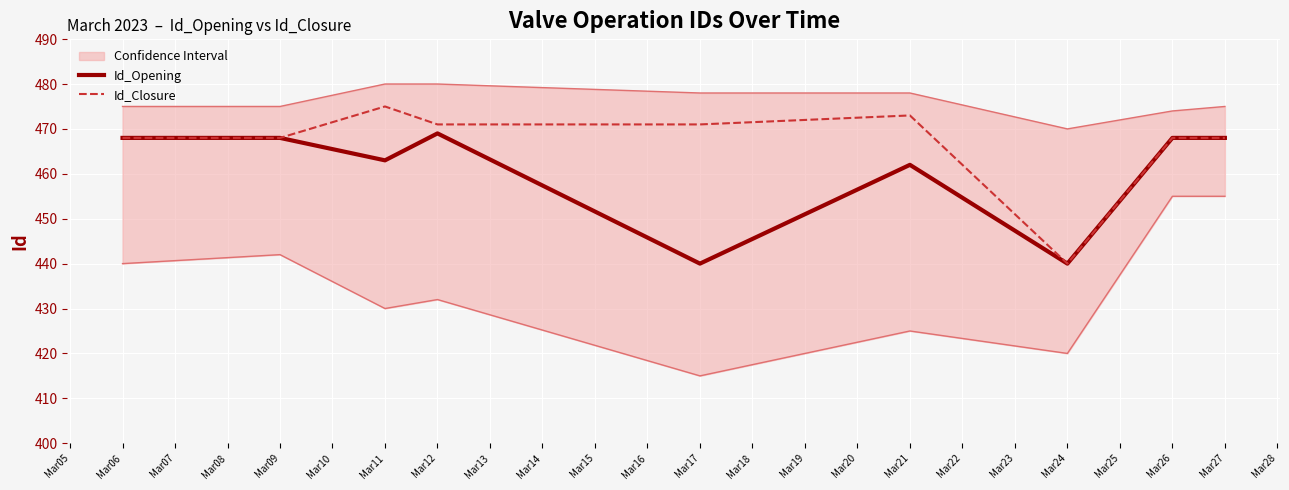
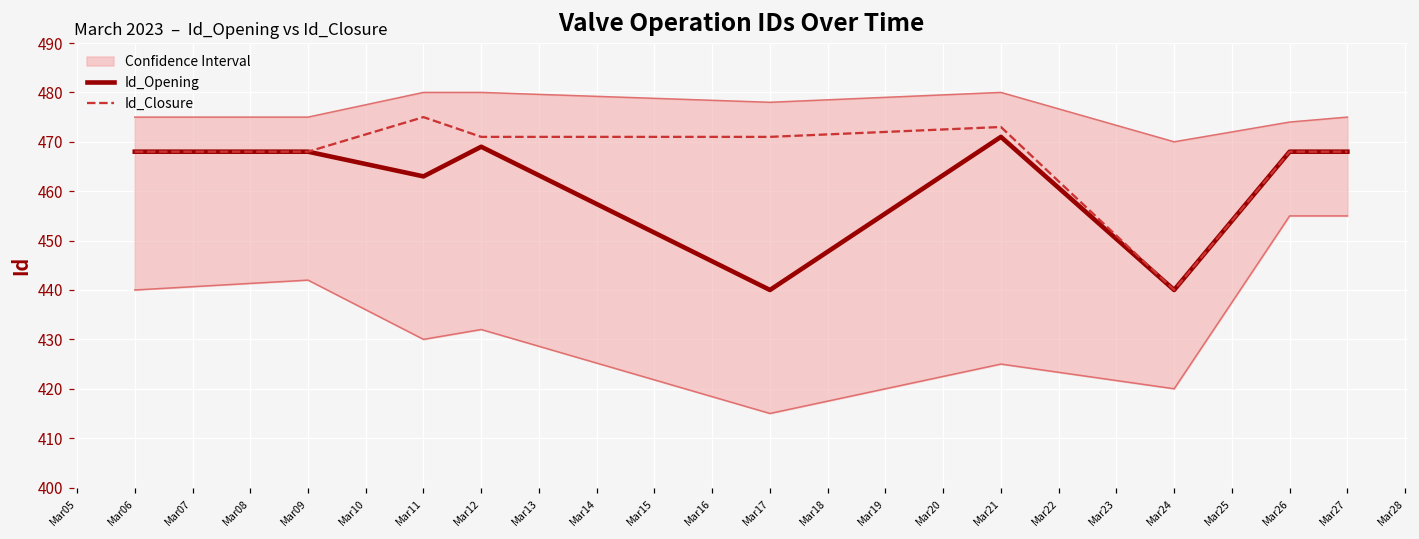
  {
    "Confidence Interval": {
      "Mar06": 475,
      "Mar09": 475,
      "Mar11": 480,
      "Mar12": 480,
      "Mar17": 478,
-     "Mar21": 478,
+     "Mar21": 480,
      "Mar24": 470,
      "Mar26": 474,
      "Mar27": 475
    },
    "Id_Opening": {
      "Mar11": 463,
      "Mar12": 469,
      "Mar17": 440,
-     "Mar21": 462
+     "Mar21": 471
    },
    "Id_Closure": {
      "Mar11": 475,
      "Mar12": 471,
      "Mar17": 471,
      "Mar21": 473
    }
  }
